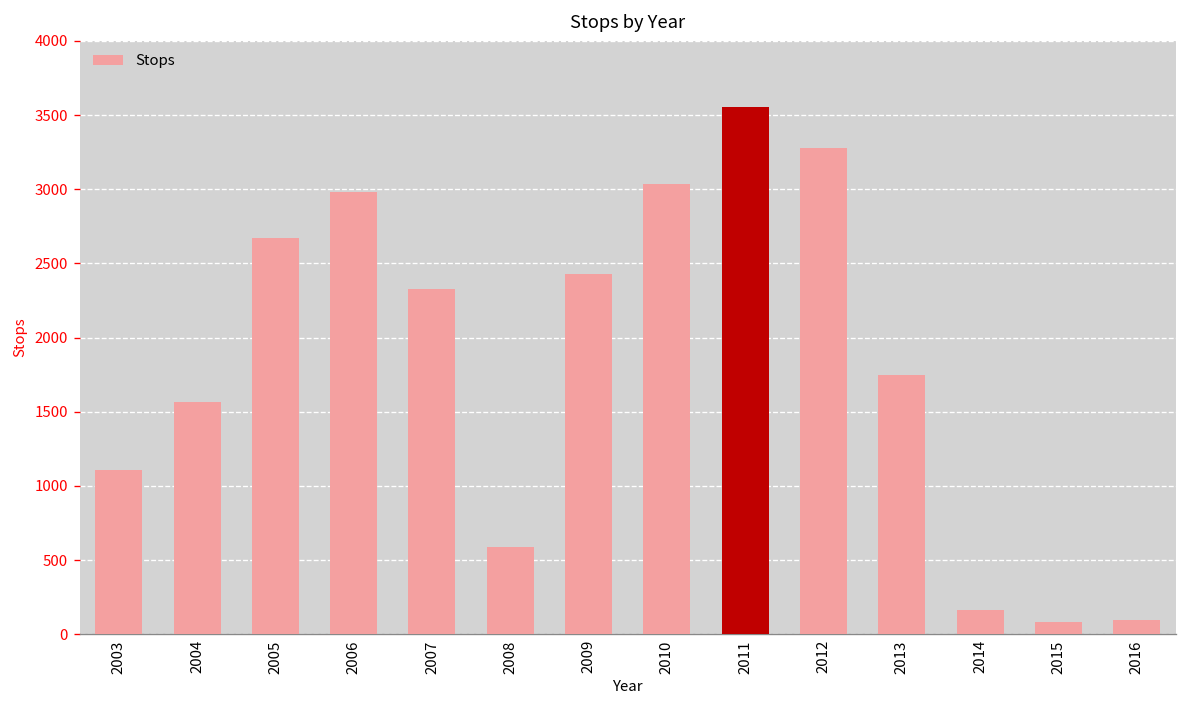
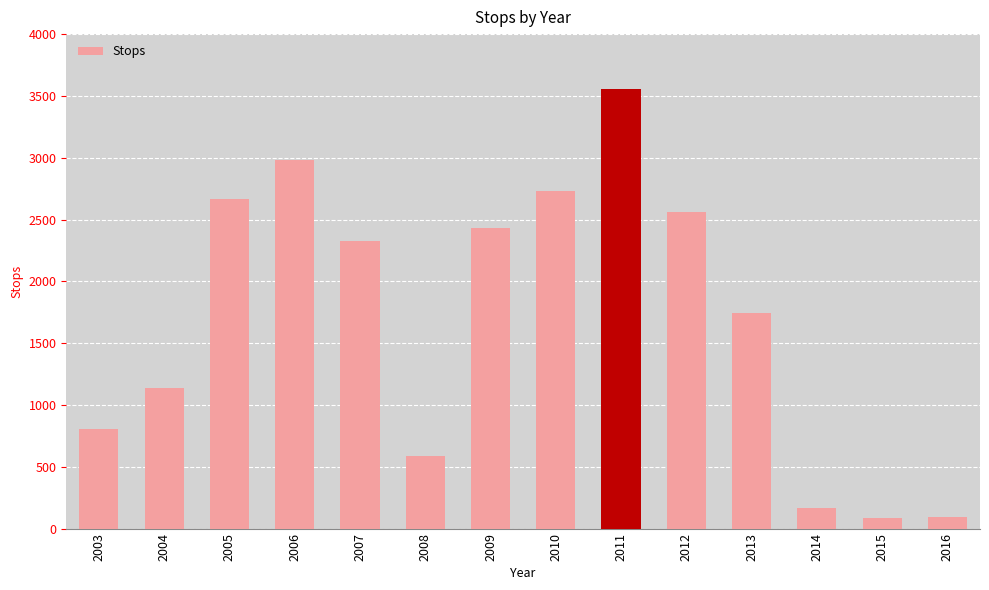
  {
-   "2003": 1110,
-   "2004": 1560,
+   "2003": 800,
+   "2004": 1140,
    "2005": 2670,
    "2006": 2980,
    "2007": 2330,
    "2008": 590,
    "2009": 2430,
-   "2010": 3040,
+   "2010": 2730,
    "2011": 3560,
-   "2012": 3280,
+   "2012": 2560,
    "2013": 1750,
    "2014": 170,
    "2015": 80,
    "2016": 100
  }
